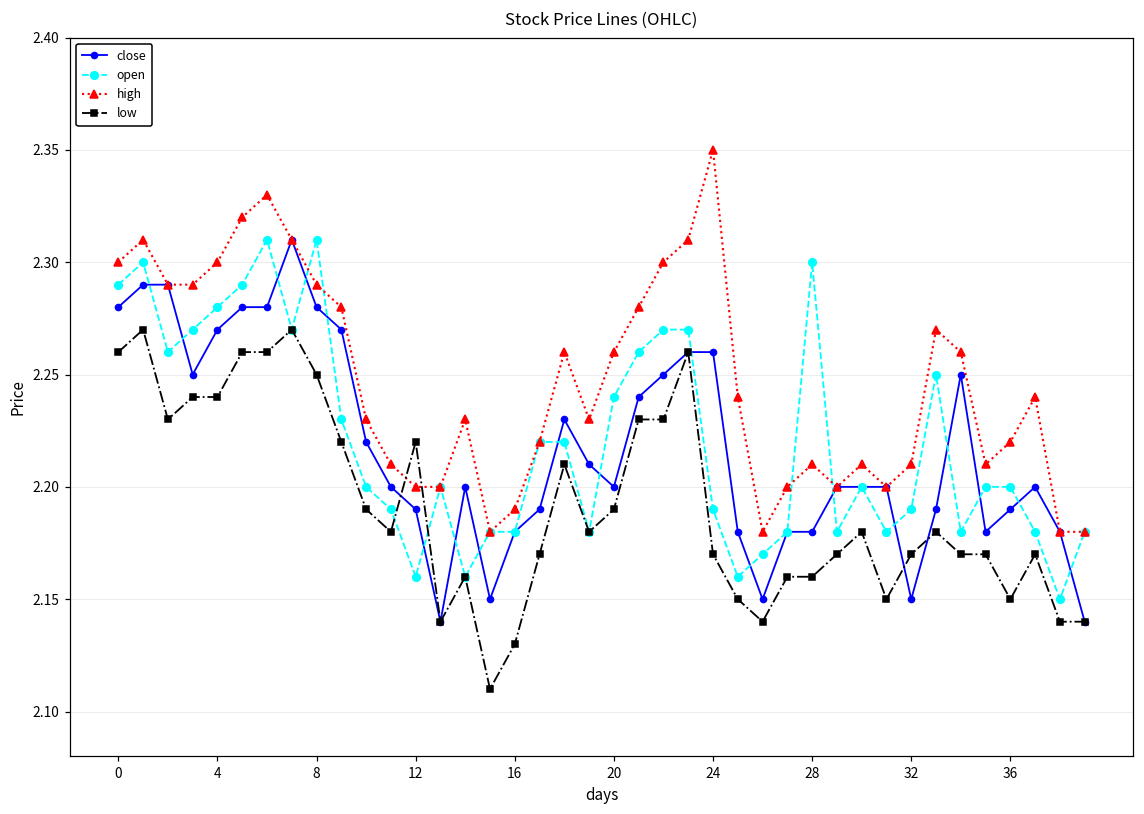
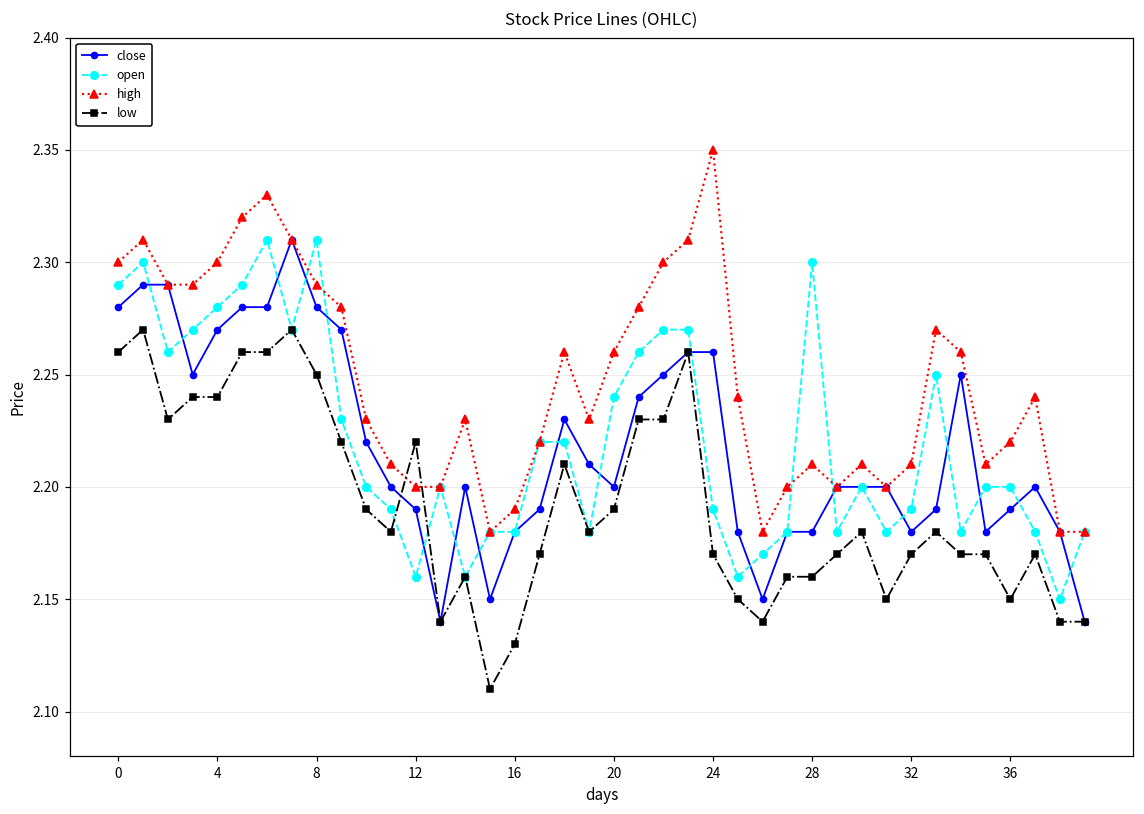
  {
    "close": {
      "0": 2.28,
      "4": 2.27,
      "8": 2.28,
      "12": 2.19,
      "20": 2.20,
      "24": 2.26,
      "28": 2.18,
-     "32": 2.15,
+     "32": 2.18,
      "36": 2.19
    },
    "open": {
      "0": 2.29,
      "4": 2.28,
      "8": 2.31,
      "12": 2.16,
      "20": 2.24,
      "24": 2.19,
      "28": 2.30,
      "32": 2.19,
      "36": 2.20
    },
    "high": {
      "0": 2.30,
      "4": 2.30,
      "8": 2.29,
      "12": 2.20,
      "16": 2.19,
      "20": 2.26,
      "24": 2.35,
      "28": 2.21,
      "32": 2.21,
      "36": 2.22
    },
    "low": {
      "0": 2.26,
      "4": 2.24,
      "8": 2.25,
      "12": 2.22,
      "16": 2.13,
      "20": 2.19,
      "24": 2.17,
      "28": 2.16,
      "32": 2.17,
      "36": 2.15
    }
  }
